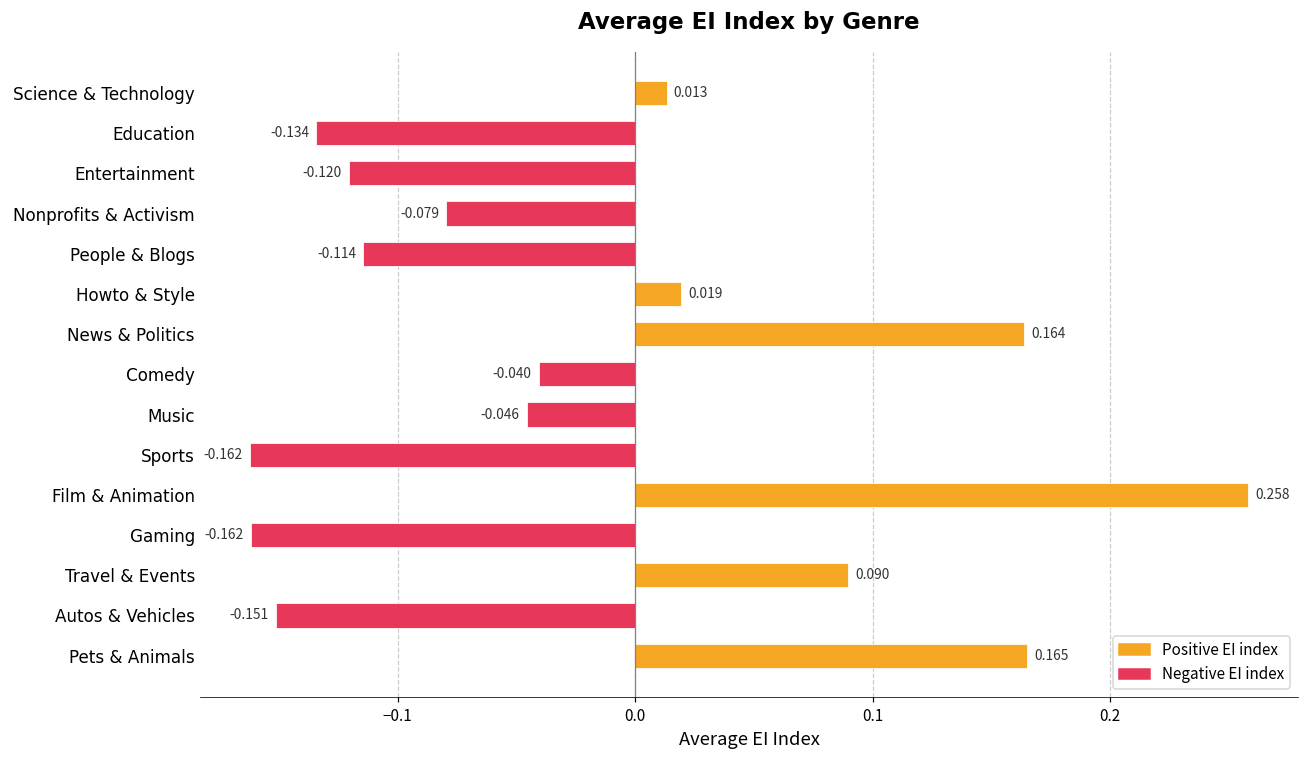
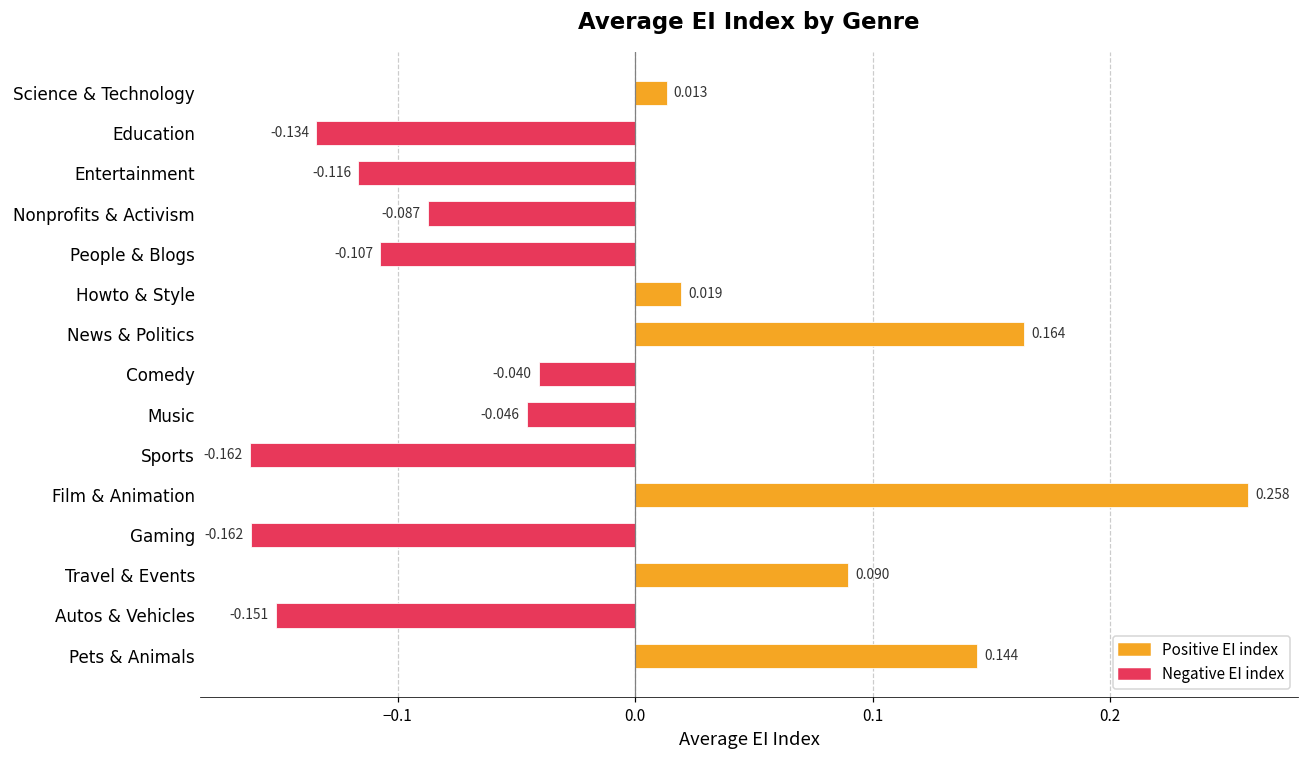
  {
    "Science & Technology": 0.013,
    "Education": -0.134,
-   "Entertainment": -0.120,
-   "Nonprofits & Activism": -0.079,
-   "People & Blogs": -0.114,
+   "Entertainment": -0.116,
+   "Nonprofits & Activism": -0.087,
+   "People & Blogs": -0.107,
    "Howto & Style": 0.019,
    "News & Politics": 0.164,
    "Comedy": -0.040,
    "Music": -0.046,
    "Sports": -0.162,
    "Film & Animation": 0.258,
    "Gaming": -0.162,
    "Travel & Events": 0.090,
    "Autos & Vehicles": -0.151,
-   "Pets & Animals": 0.165
+   "Pets & Animals": 0.144
  }
